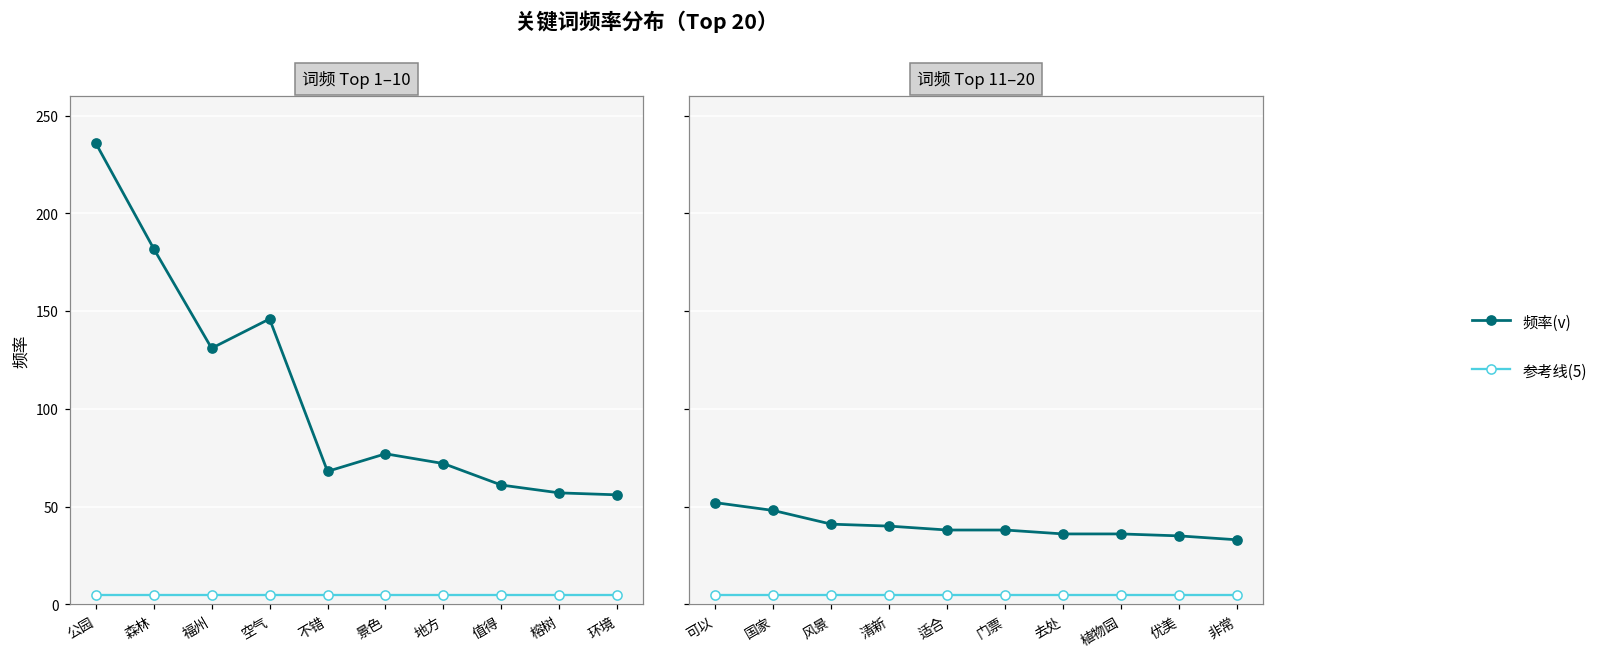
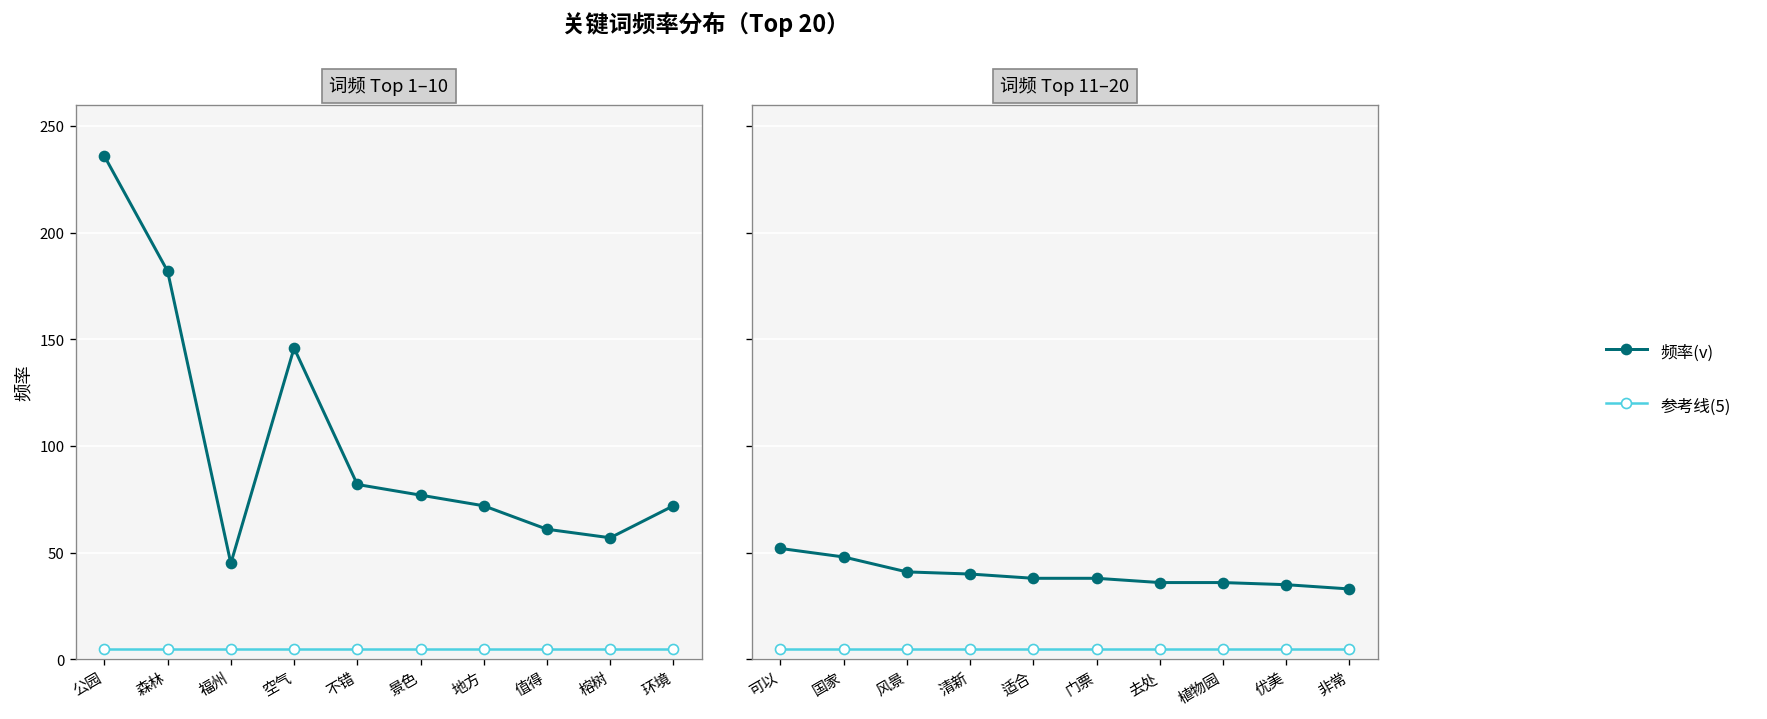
  {
    "词频 Top 1–10": {
      "频率(v)": {
        "公园": 236,
        "森林": 182,
-       "福州": 131,
+       "福州": 45,
        "空气": 146,
-       "不错": 68,
+       "不错": 82,
        "景色": 77,
        "地方": 72,
        "值得": 61,
        "榕树": 57,
-       "环境": 56
+       "环境": 72
      },
      "参考线(5)": {
        "公园": 5,
        "森林": 5,
        "福州": 5,
        "空气": 5,
        "不错": 5,
        "景色": 5,
        "地方": 5,
        "值得": 5,
        "榕树": 5,
        "环境": 5
      }
    }
  }
